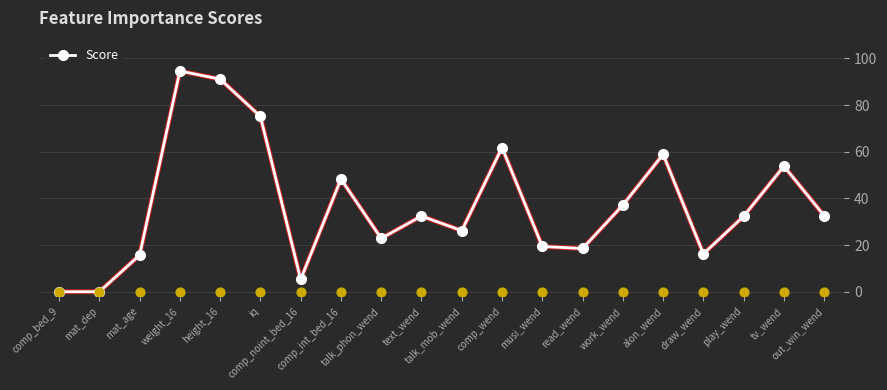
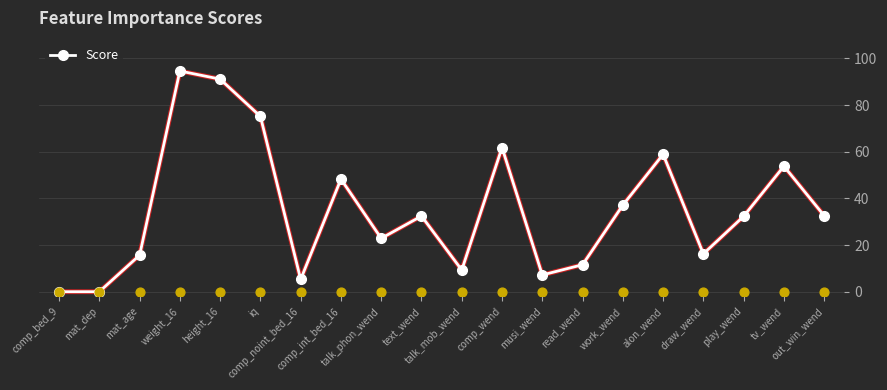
  {
    "Score": {
      "mat_age": 16,
      "weight_16": 95,
      "height_16": 91,
      "iq": 75,
      "comp_noint_bed_16": 5,
      "comp_int_bed_16": 48,
      "talk_phon_wend": 23,
      "text_wend": 32,
-     "talk_mob_wend": 26,
+     "talk_mob_wend": 9,
      "comp_wend": 62,
-     "musi_wend": 19,
-     "read_wend": 19,
+     "musi_wend": 7,
+     "read_wend": 12,
      "work_wend": 37,
      "alon_wend": 59,
      "draw_wend": 16,
      "play_wend": 32,
      "tv_wend": 54,
      "out_win_wend": 33
    }
  }
